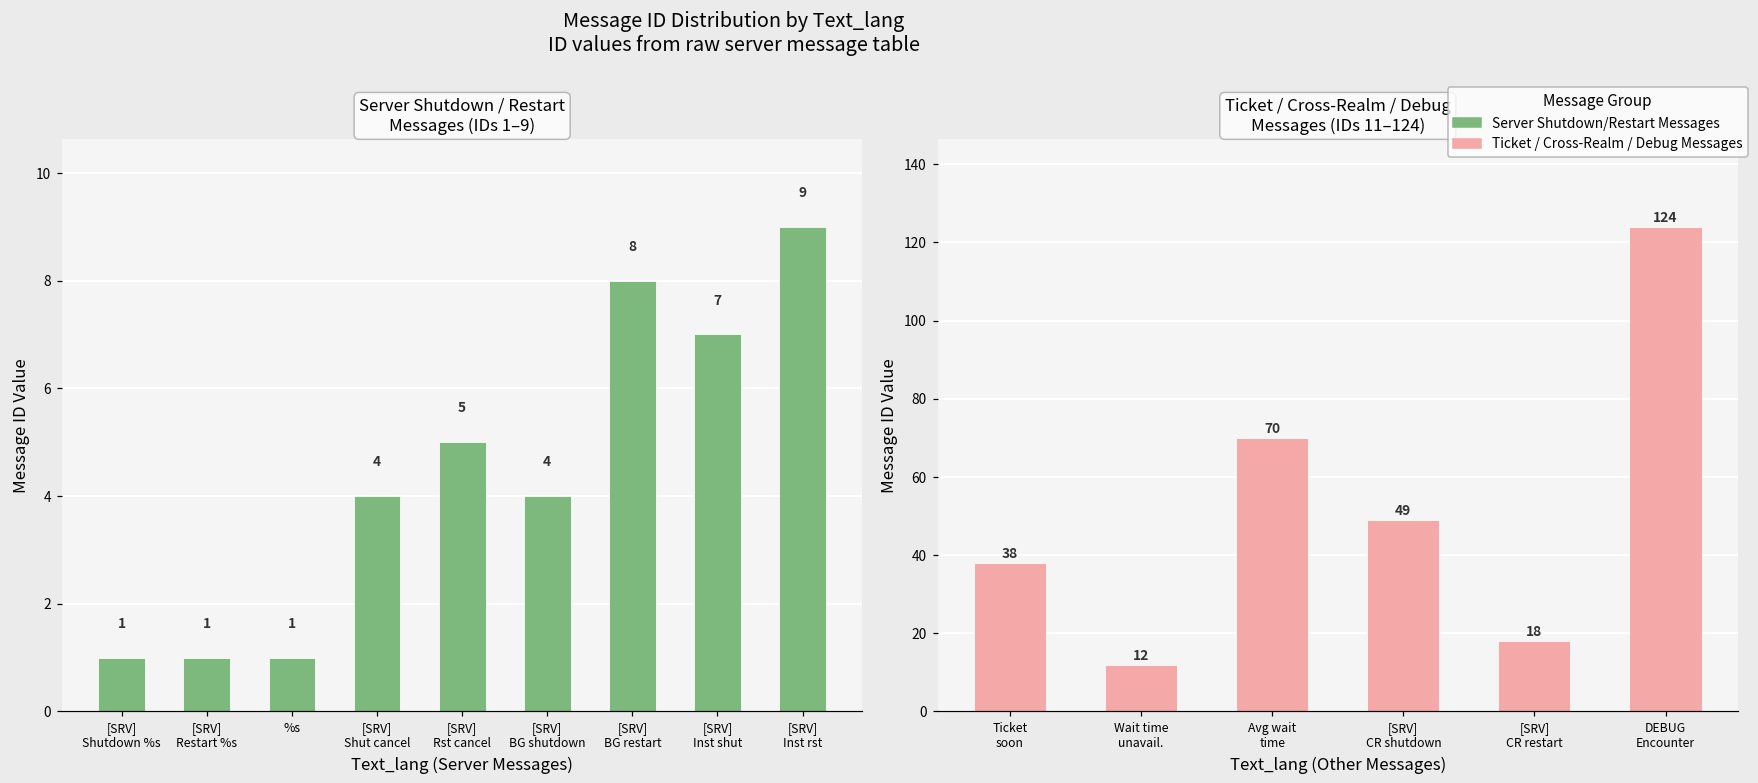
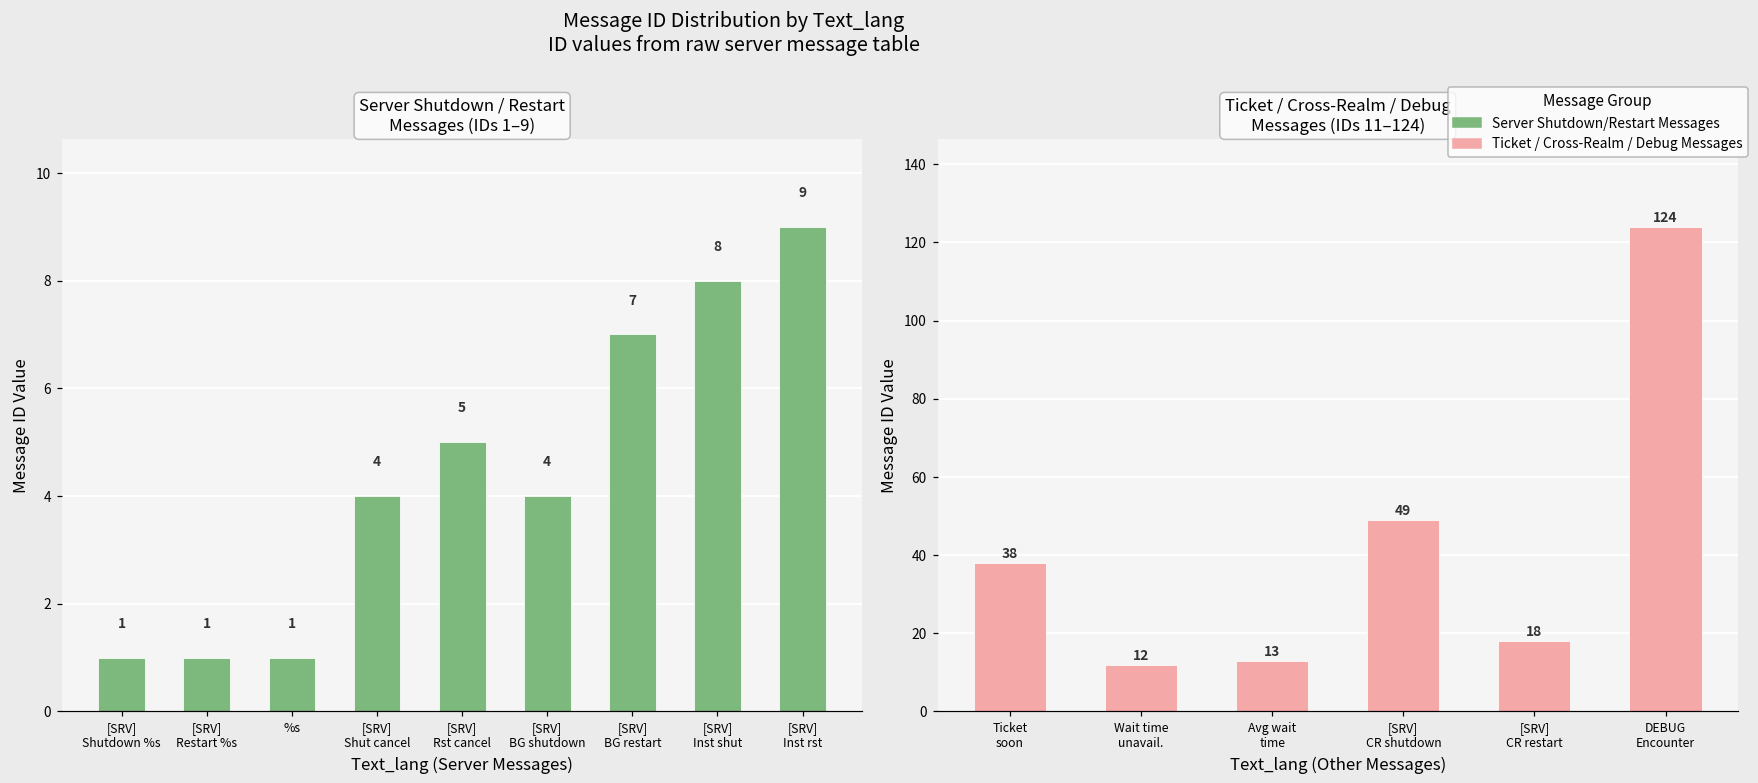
  {
    "Server Shutdown / Restart Messages (IDs 1–9)": {
      "[SRV] Shutdown %s": 1,
      "[SRV] Restart %s": 1,
      "%s": 1,
      "[SRV] Shut cancel": 4,
      "[SRV] Rst cancel": 5,
      "[SRV] BG shutdown": 4,
-     "[SRV] BG restart": 8,
-     "[SRV] Inst shut": 7,
+     "[SRV] BG restart": 7,
+     "[SRV] Inst shut": 8,
      "[SRV] Inst rst": 9
    },
    "Ticket / Cross-Realm / Debug Messages (IDs 11–124)": {
      "Ticket soon": 38,
      "Wait time unavail.": 12,
-     "Avg wait time": 70,
+     "Avg wait time": 13,
      "[SRV] CR shutdown": 49,
      "[SRV] CR restart": 18,
      "DEBUG Encounter": 124
    }
  }
